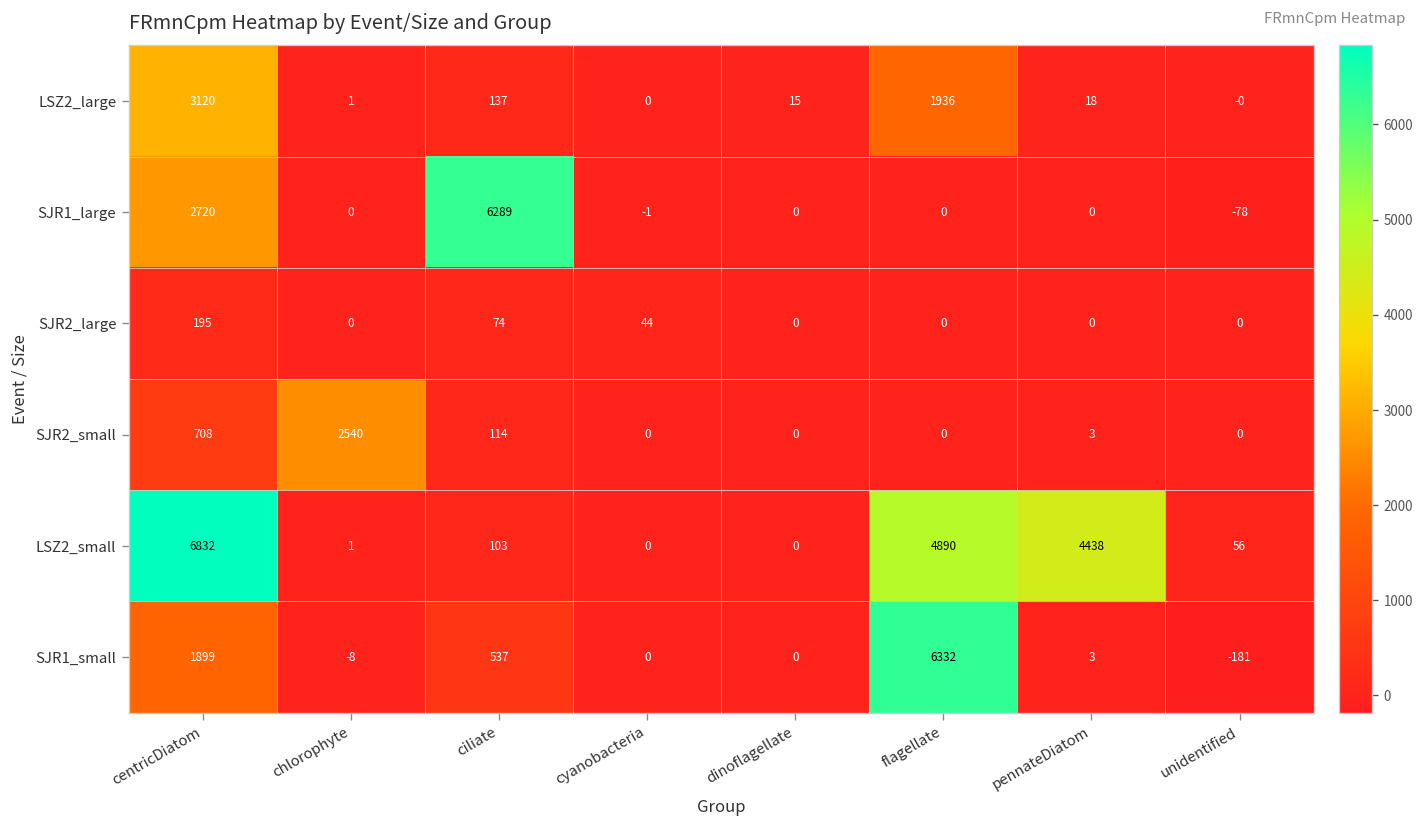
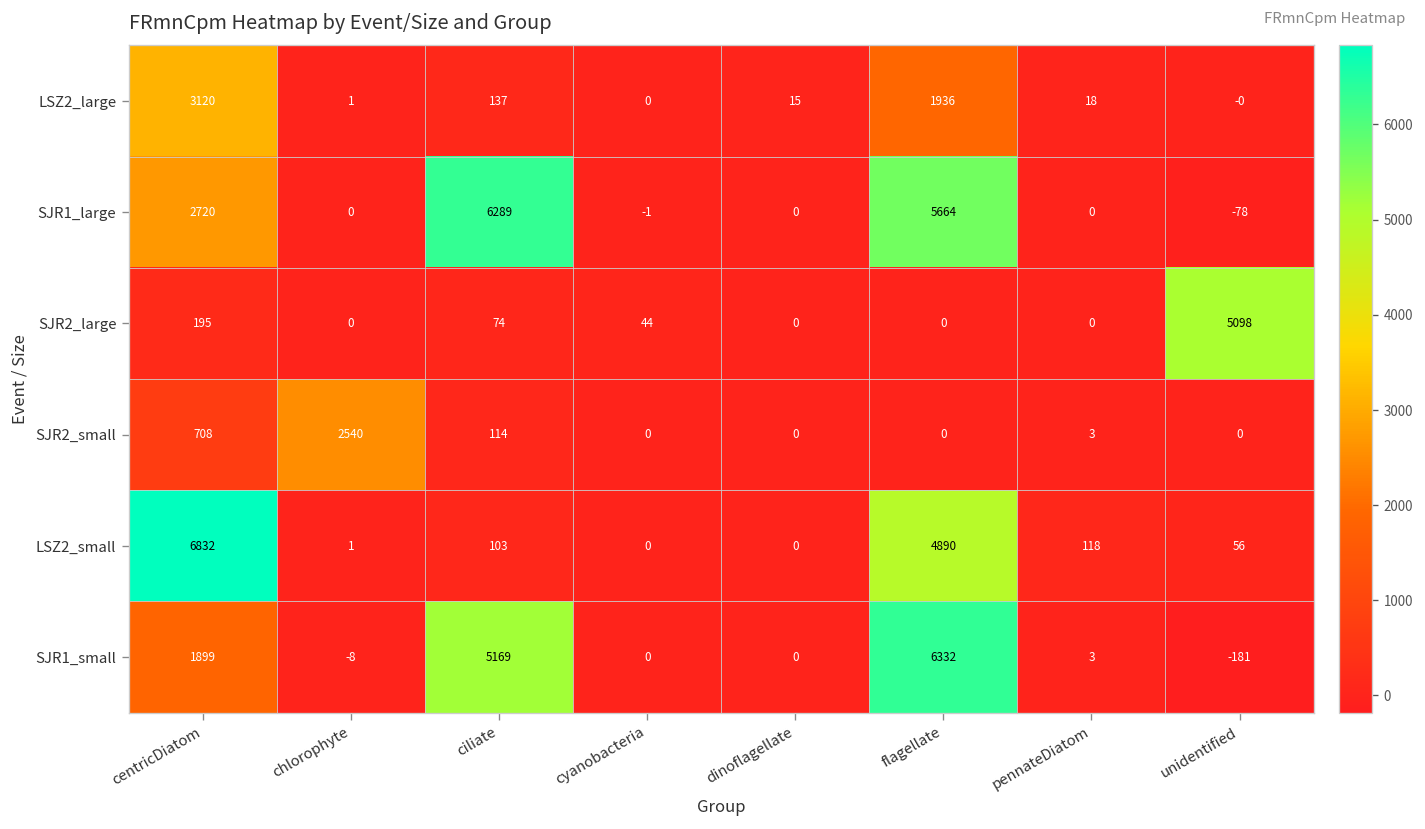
  {
    "LSZ2_large": {
      "centricDiatom": 3120,
      "chlorophyte": 1,
      "ciliate": 137,
      "cyanobacteria": 0,
      "dinoflagellate": 15,
      "flagellate": 1936,
      "pennateDiatom": 18,
      "unidentified": -0
    },
    "SJR1_large": {
      "centricDiatom": 2720,
      "chlorophyte": 0,
      "ciliate": 6289,
      "cyanobacteria": -1,
      "dinoflagellate": 0,
-     "flagellate": 0,
+     "flagellate": 5664,
      "pennateDiatom": 0,
      "unidentified": -78
    },
    "SJR2_large": {
      "centricDiatom": 195,
      "chlorophyte": 0,
      "ciliate": 74,
      "cyanobacteria": 44,
      "dinoflagellate": 0,
      "flagellate": 0,
      "pennateDiatom": 0,
-     "unidentified": 0
+     "unidentified": 5098
    },
    "SJR2_small": {
      "centricDiatom": 708,
      "chlorophyte": 2540,
      "ciliate": 114,
      "cyanobacteria": 0,
      "dinoflagellate": 0,
      "flagellate": 0,
      "pennateDiatom": 3,
      "unidentified": 0
    },
    "LSZ2_small": {
      "centricDiatom": 6832,
      "chlorophyte": 1,
      "ciliate": 103,
      "cyanobacteria": 0,
      "dinoflagellate": 0,
      "flagellate": 4890,
-     "pennateDiatom": 4438,
+     "pennateDiatom": 118,
      "unidentified": 56
    },
    "SJR1_small": {
      "centricDiatom": 1899,
      "chlorophyte": -8,
-     "ciliate": 537,
+     "ciliate": 5169,
      "cyanobacteria": 0,
      "dinoflagellate": 0,
      "flagellate": 6332,
      "pennateDiatom": 3,
      "unidentified": -181
    }
  }
